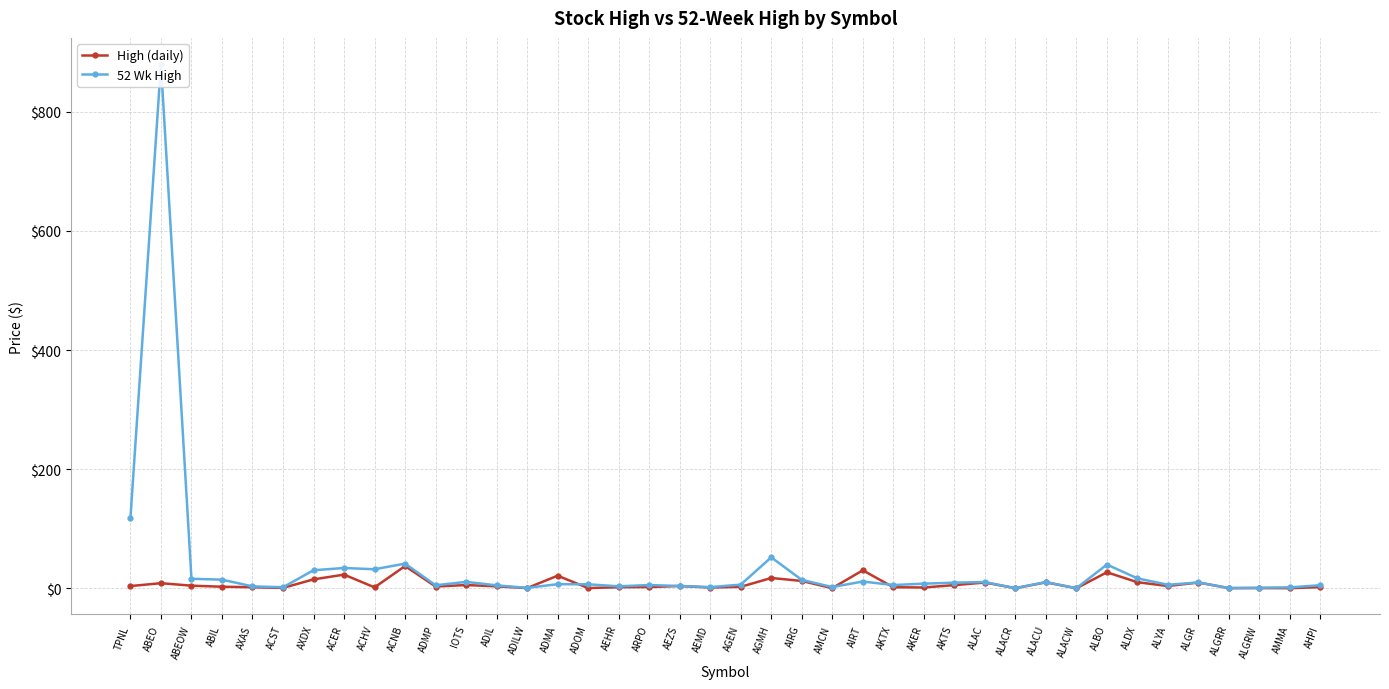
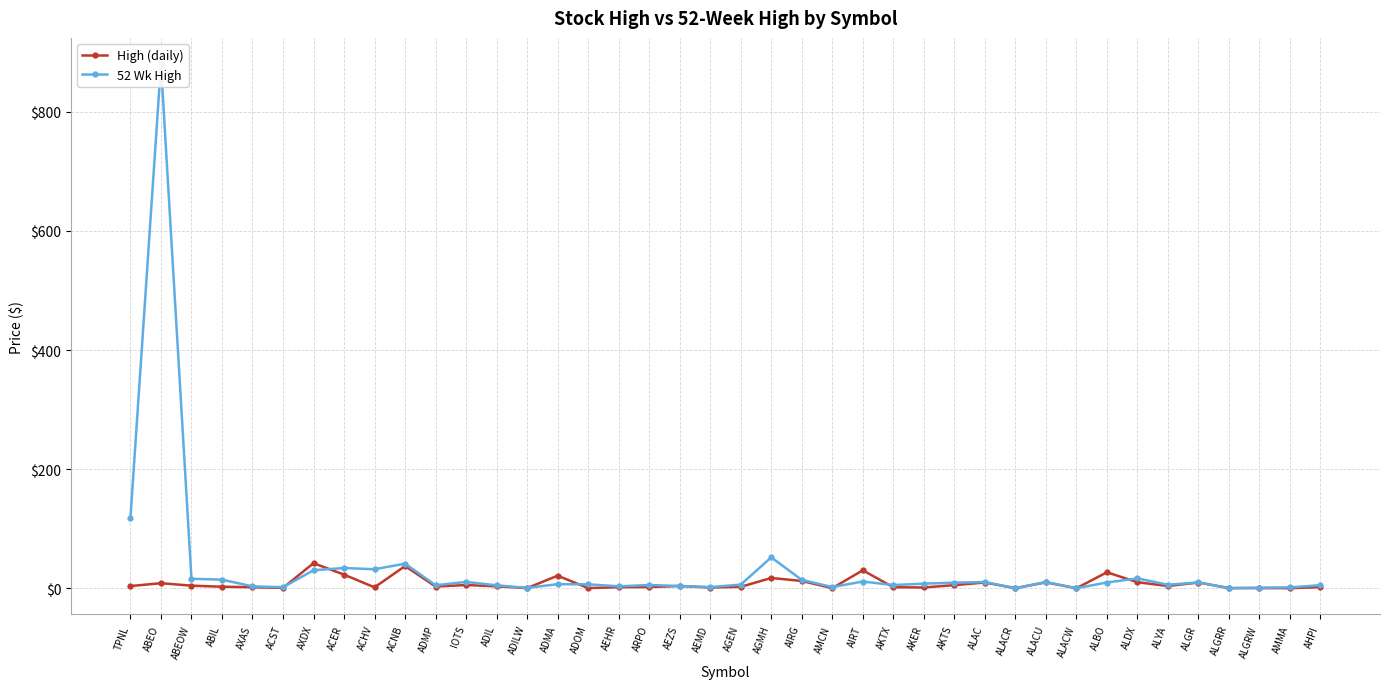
  {
    "High (daily)": {
      "TPNL": "$0",
      "ABEO": "$10",
      "ABEOW": "$0",
      "ABIL": "$0",
-     "AXDX": "$20",
+     "AXDX": "$40",
      "ACER": "$20",
      "ACHV": "$0",
      "IOTS": "$10",
      "ADMA": "$20",
      "ADOM": "$0",
      "AGMH": "$20",
      "AIRT": "$30",
      "AKER": "$0",
      "ALBO": "$30",
      "ALDX": "$10"
    },
    "52 Wk High": {
      "TPNL": "$120",
      "ABEOW": "$20",
      "ABIL": "$10",
      "AXDX": "$30",
      "ACER": "$30",
      "ACHV": "$30",
      "IOTS": "$10",
      "ADMA": "$10",
      "ADOM": "$10",
      "AGMH": "$50",
      "AIRT": "$10",
      "AKER": "$10",
-     "ALBO": "$40",
+     "ALBO": "$10",
      "ALDX": "$20"
    }
  }
